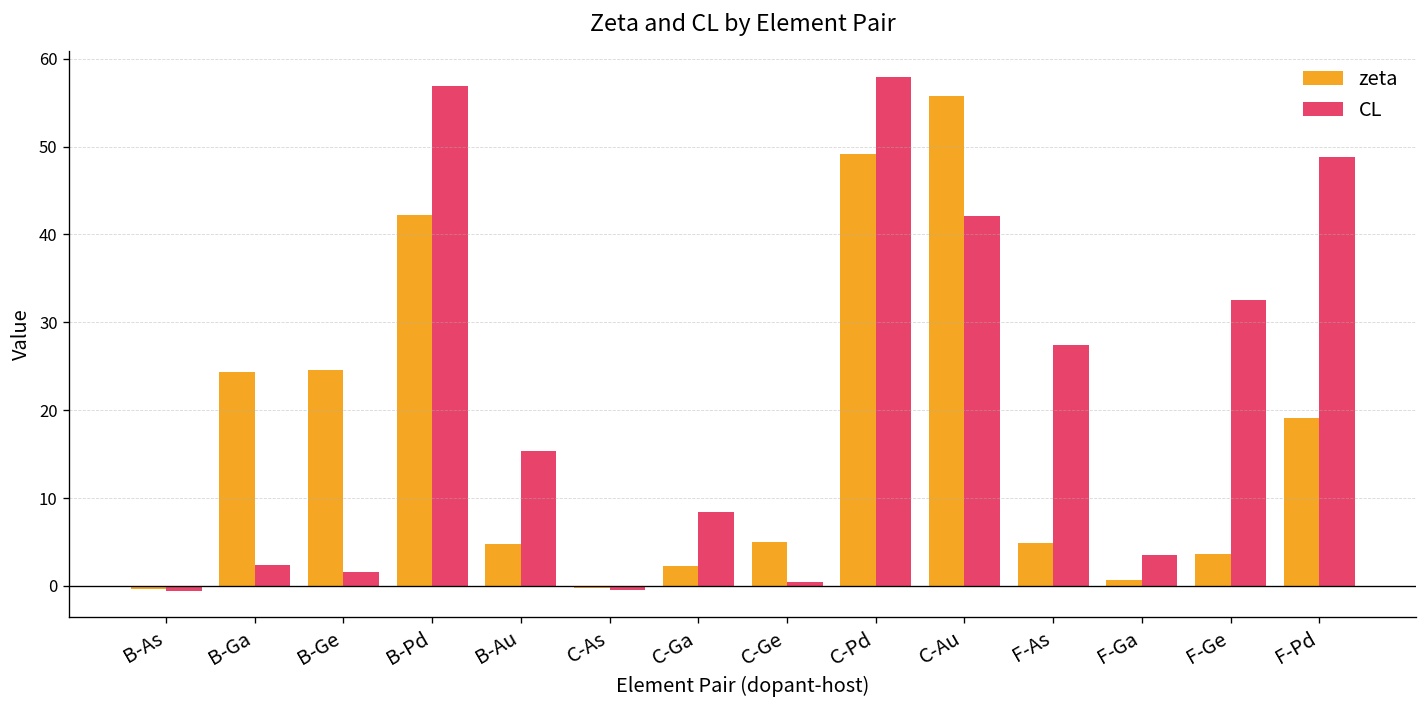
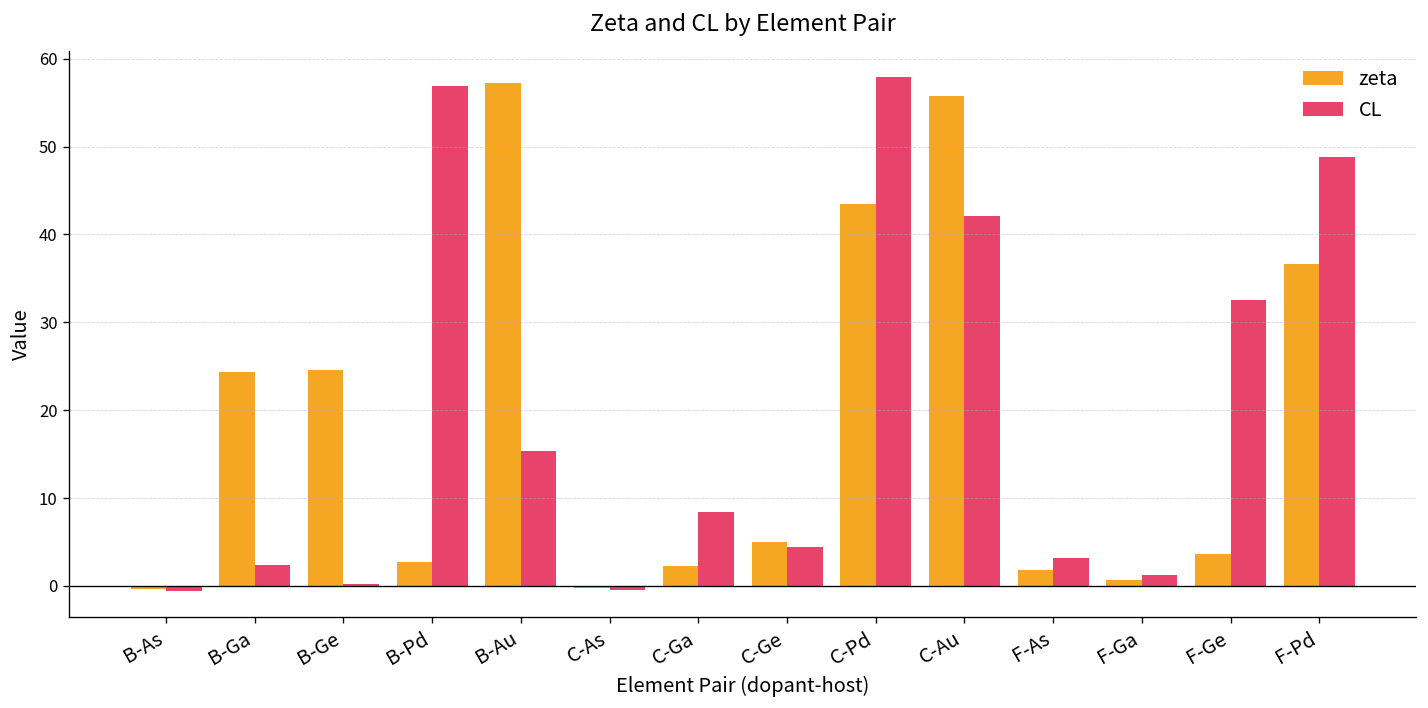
  {
    "zeta": {
      "B-Ga": 24,
      "B-Ge": 25,
-     "B-Pd": 42,
-     "B-Au": 5,
+     "B-Pd": 3,
+     "B-Au": 57,
      "C-Ga": 2,
      "C-Ge": 5,
-     "C-Pd": 49,
+     "C-Pd": 43,
      "C-Au": 56,
-     "F-As": 5,
+     "F-As": 2,
      "F-Ga": 1,
      "F-Ge": 4,
-     "F-Pd": 19
+     "F-Pd": 37
    },
    "CL": {
      "B-As": -1,
      "B-Ga": 2,
-     "B-Ge": 2,
+     "B-Ge": 0,
      "B-Pd": 57,
      "B-Au": 15,
      "C-As": 0,
      "C-Ga": 8,
-     "C-Ge": 0,
+     "C-Ge": 4,
      "C-Pd": 58,
      "C-Au": 42,
-     "F-As": 27,
-     "F-Ga": 4,
+     "F-As": 3,
+     "F-Ga": 1,
      "F-Ge": 32,
      "F-Pd": 49
    }
  }
